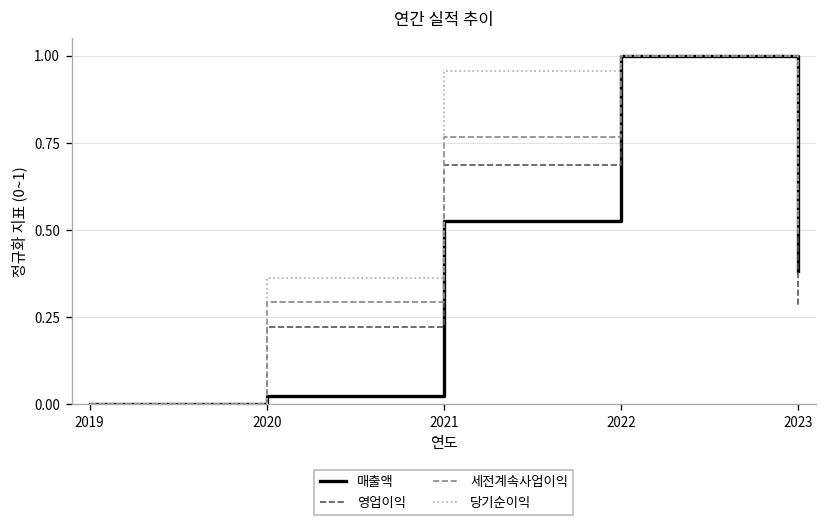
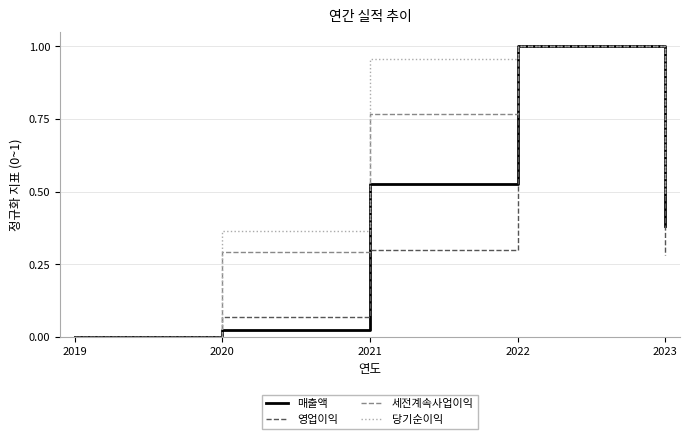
  {
    "매출액": {
      "2020": 0.02,
      "2021": 0.53,
      "2023": 0.38
    },
    "영업이익": {
-     "2020": 0.22,
-     "2021": 0.69,
+     "2020": 0.07,
+     "2021": 0.30,
      "2023": 0.28
    }
  }
